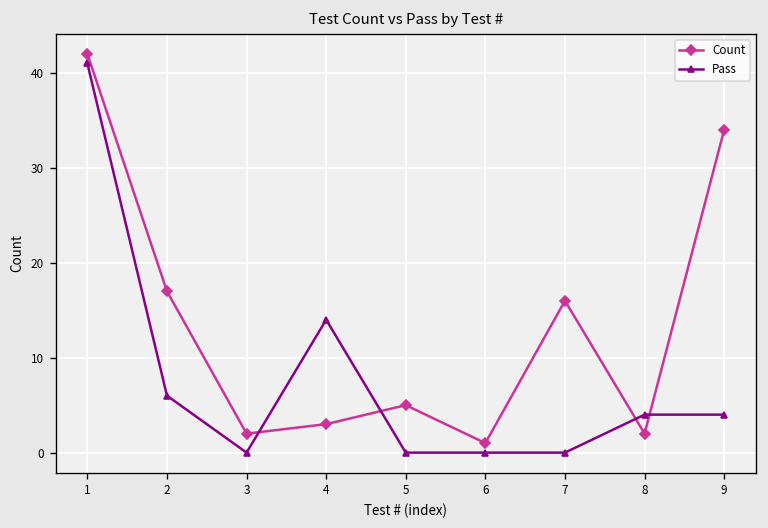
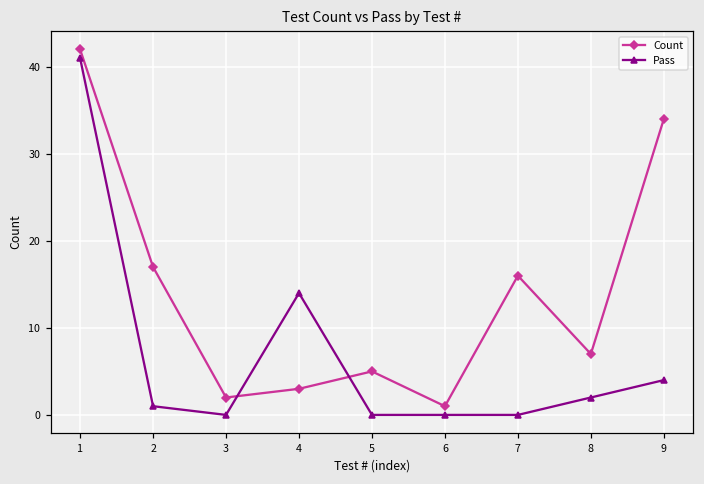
  {
    "Count": {
      "1": 42,
      "2": 17,
      "3": 2,
      "4": 3,
      "5": 5,
      "6": 1,
      "7": 16,
-     "8": 2,
+     "8": 7,
      "9": 34
    },
    "Pass": {
      "1": 41,
-     "2": 6,
+     "2": 1,
      "3": 0,
      "4": 14,
      "5": 0,
      "6": 0,
      "7": 0,
-     "8": 4,
+     "8": 2,
      "9": 4
    }
  }
